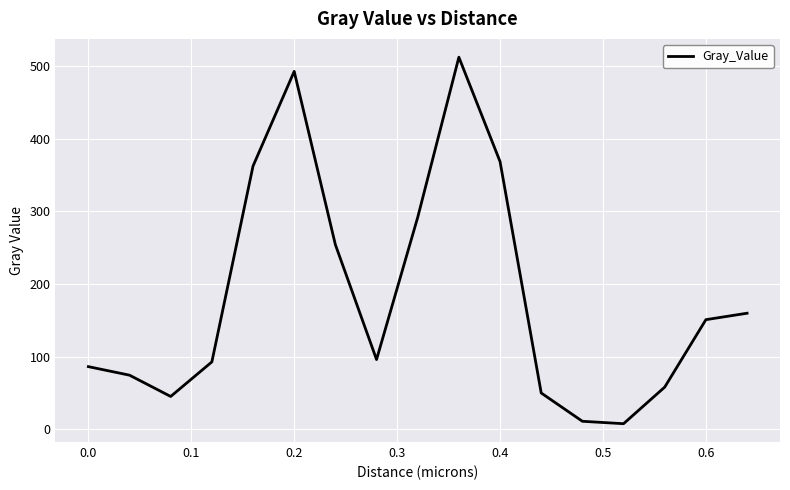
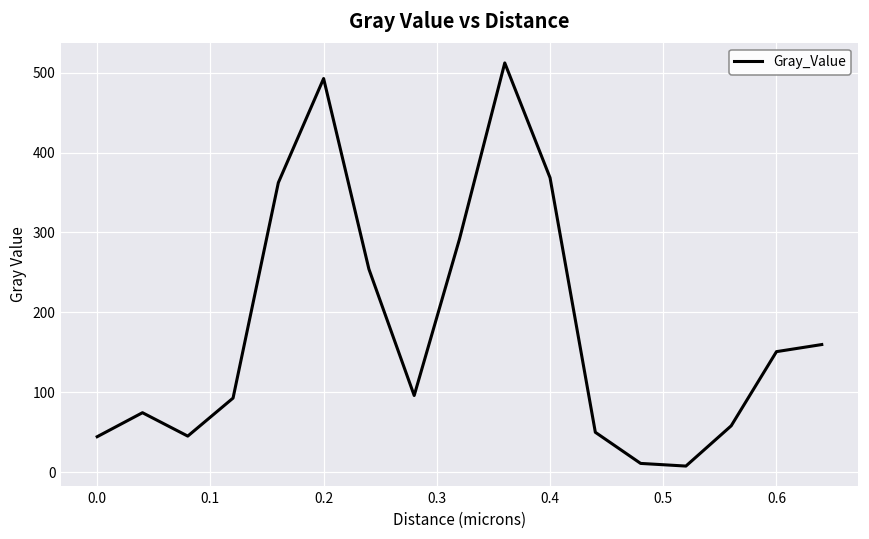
  {
-   "0.0": 90,
+   "0.0": 40,
    "0.2": 490,
    "0.4": 370,
    "0.6": 150
  }
